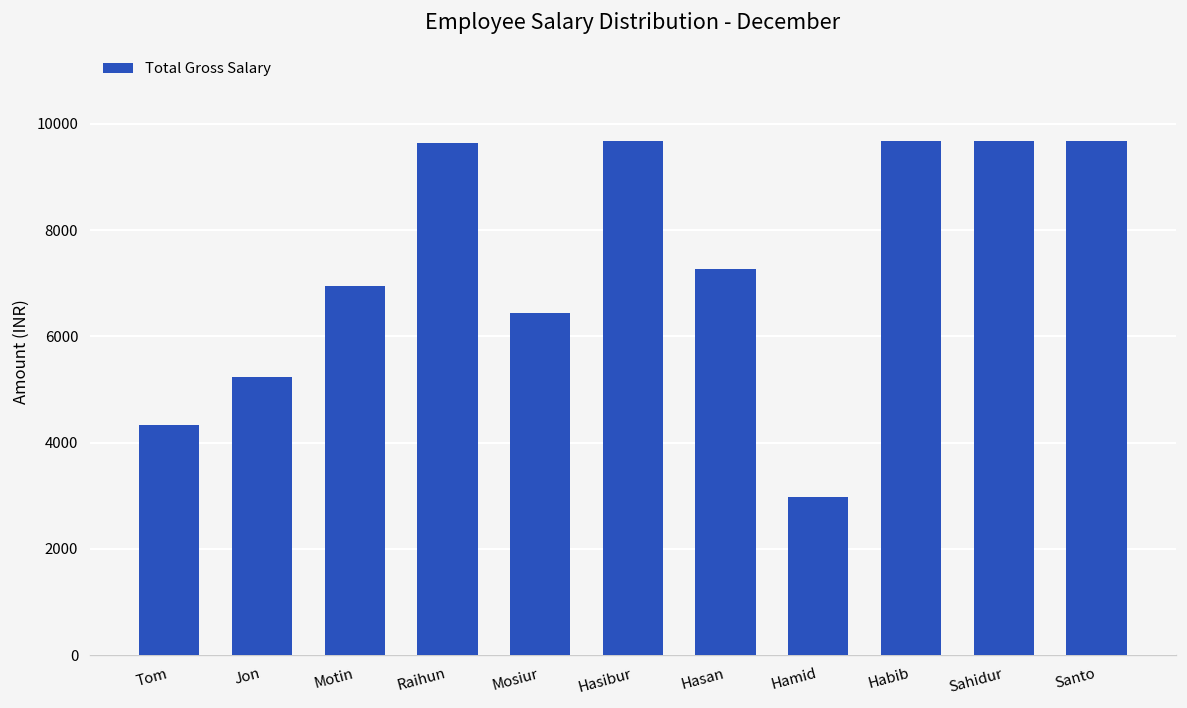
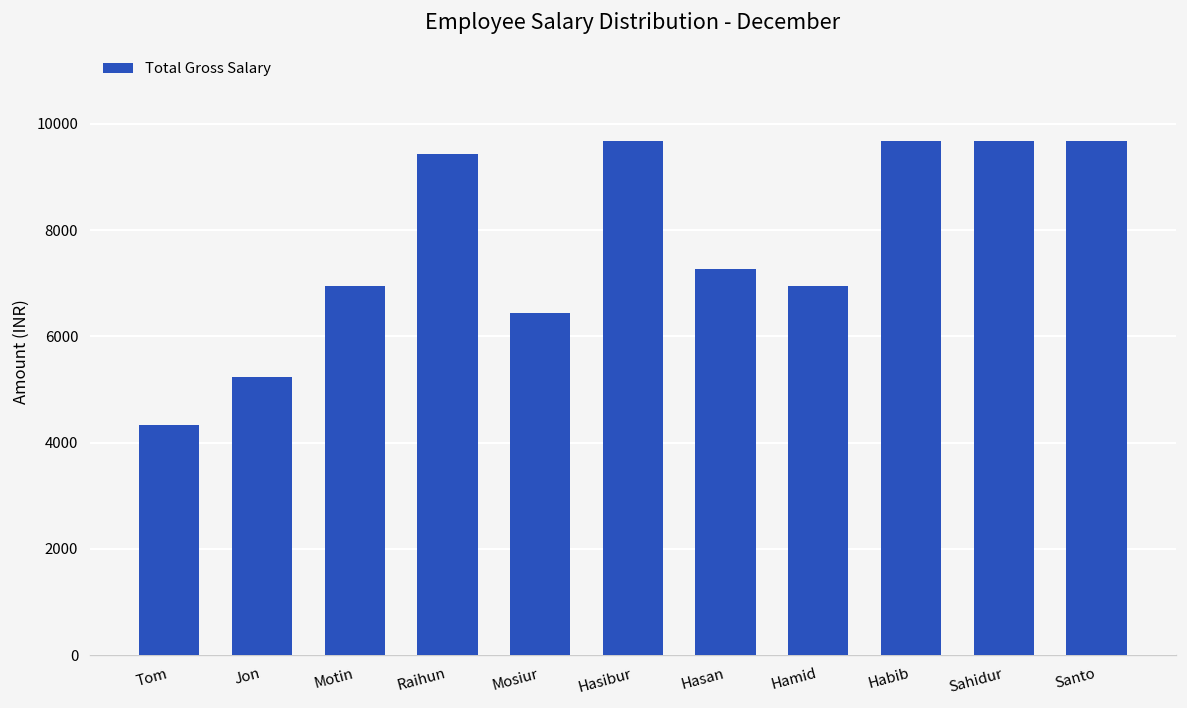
  {
    "Tom": 4300,
    "Jon": 5200,
    "Motin": 6900,
-   "Raihun": 9600,
+   "Raihun": 9400,
    "Mosiur": 6400,
    "Hasibur": 9700,
    "Hasan": 7300,
-   "Hamid": 3000,
+   "Hamid": 6900,
    "Habib": 9700,
    "Sahidur": 9700,
    "Santo": 9700
  }
